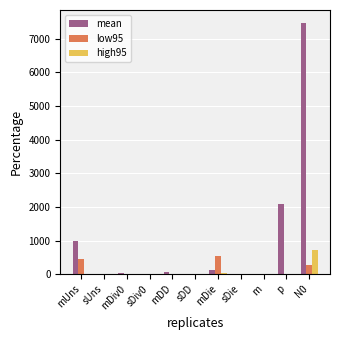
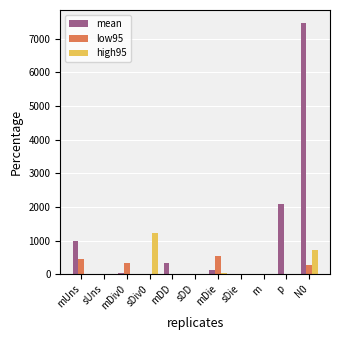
  {
    "mean": {
      "mUns": 1000,
-     "mDD": 100,
+     "mDD": 300,
      "mDie": 100,
      "p": 2100,
      "N0": 7500
    },
    "low95": {
      "mUns": 400,
-     "mDiv0": 0,
+     "mDiv0": 300,
      "mDie": 500,
      "p": 0,
      "N0": 300
    },
    "high95": {
      "mUns": 0,
-     "sDiv0": 0,
+     "sDiv0": 1200,
      "p": 0,
      "N0": 700
    }
  }
